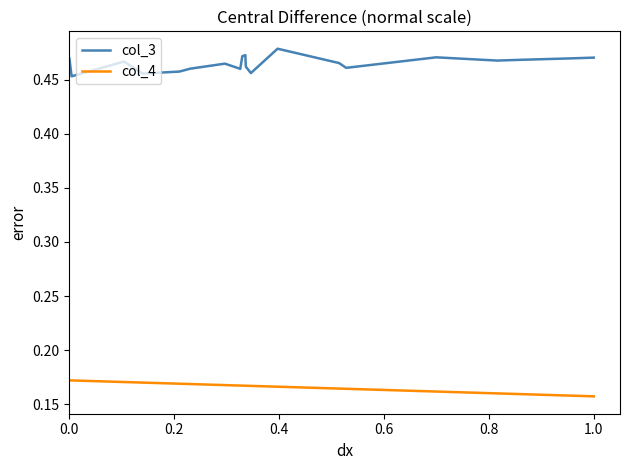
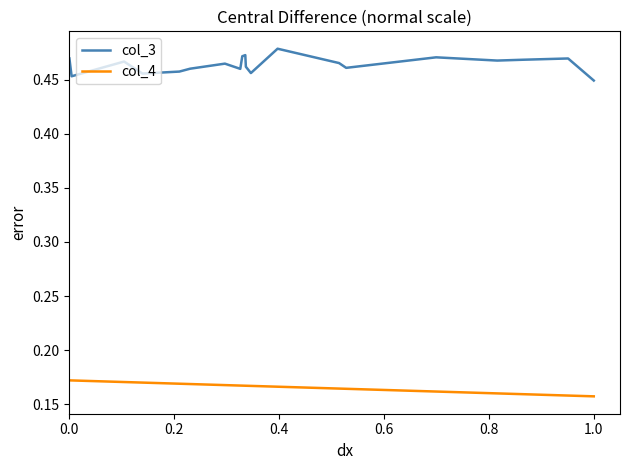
  {
    "col_3": {
      "0.0": 0.470,
-     "1.0": 0.470
+     "1.0": 0.449
    },
    "col_4": {
      "0.0": 0.172,
      "1.0": 0.157
    }
  }
